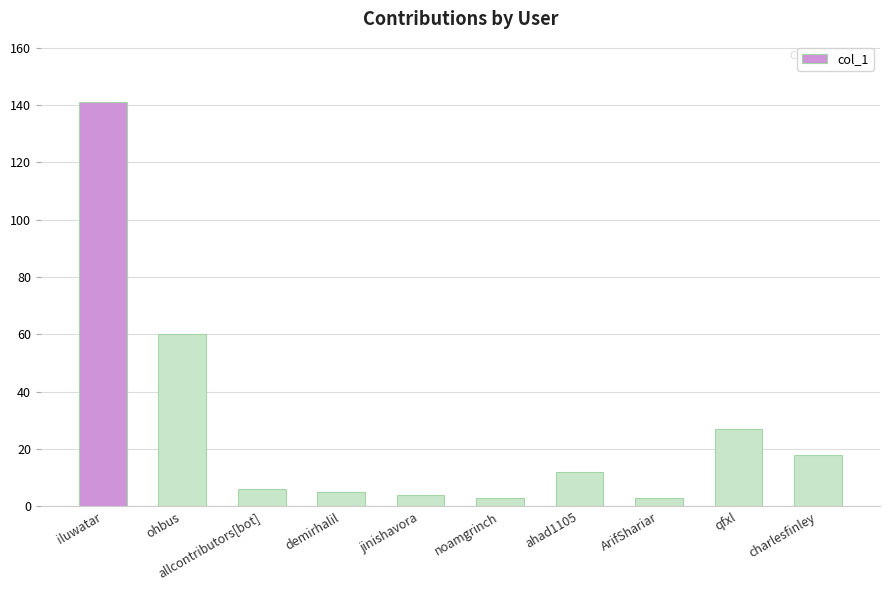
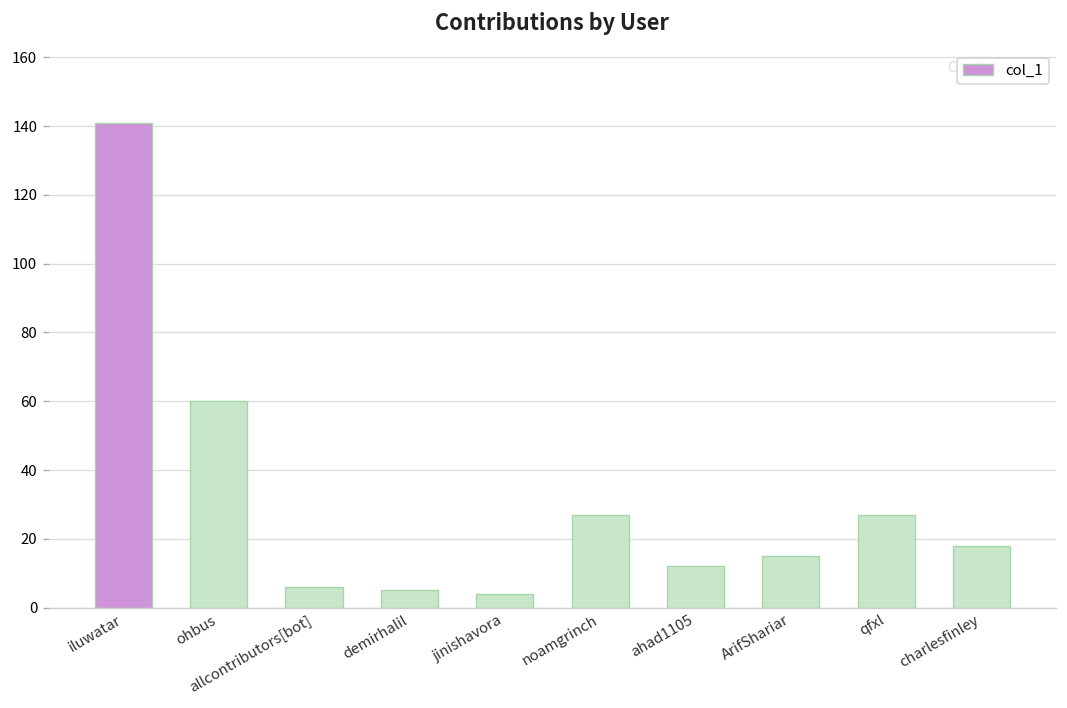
  {
    "iluwatar": 141,
    "ohbus": 60,
    "allcontributors[bot]": 6,
    "demirhalil": 5,
    "jinishavora": 4,
-   "noamgrinch": 3,
+   "noamgrinch": 27,
    "ahad1105": 12,
-   "ArifShariar": 3,
+   "ArifShariar": 15,
    "qfxl": 27,
    "charlesfinley": 18
  }
